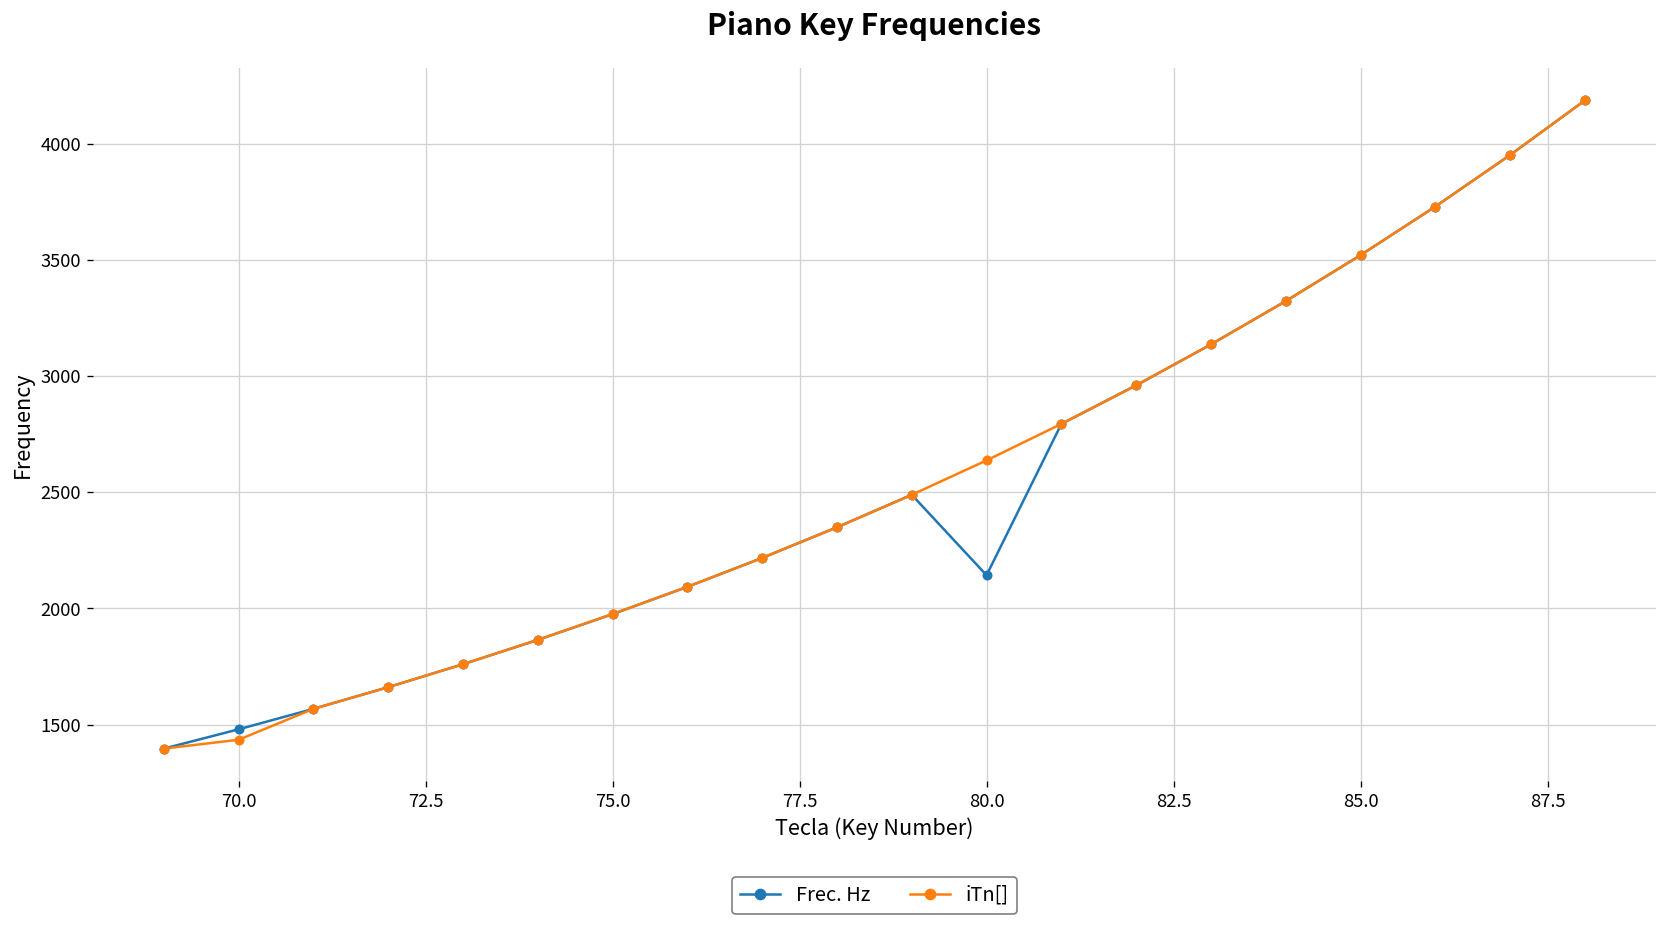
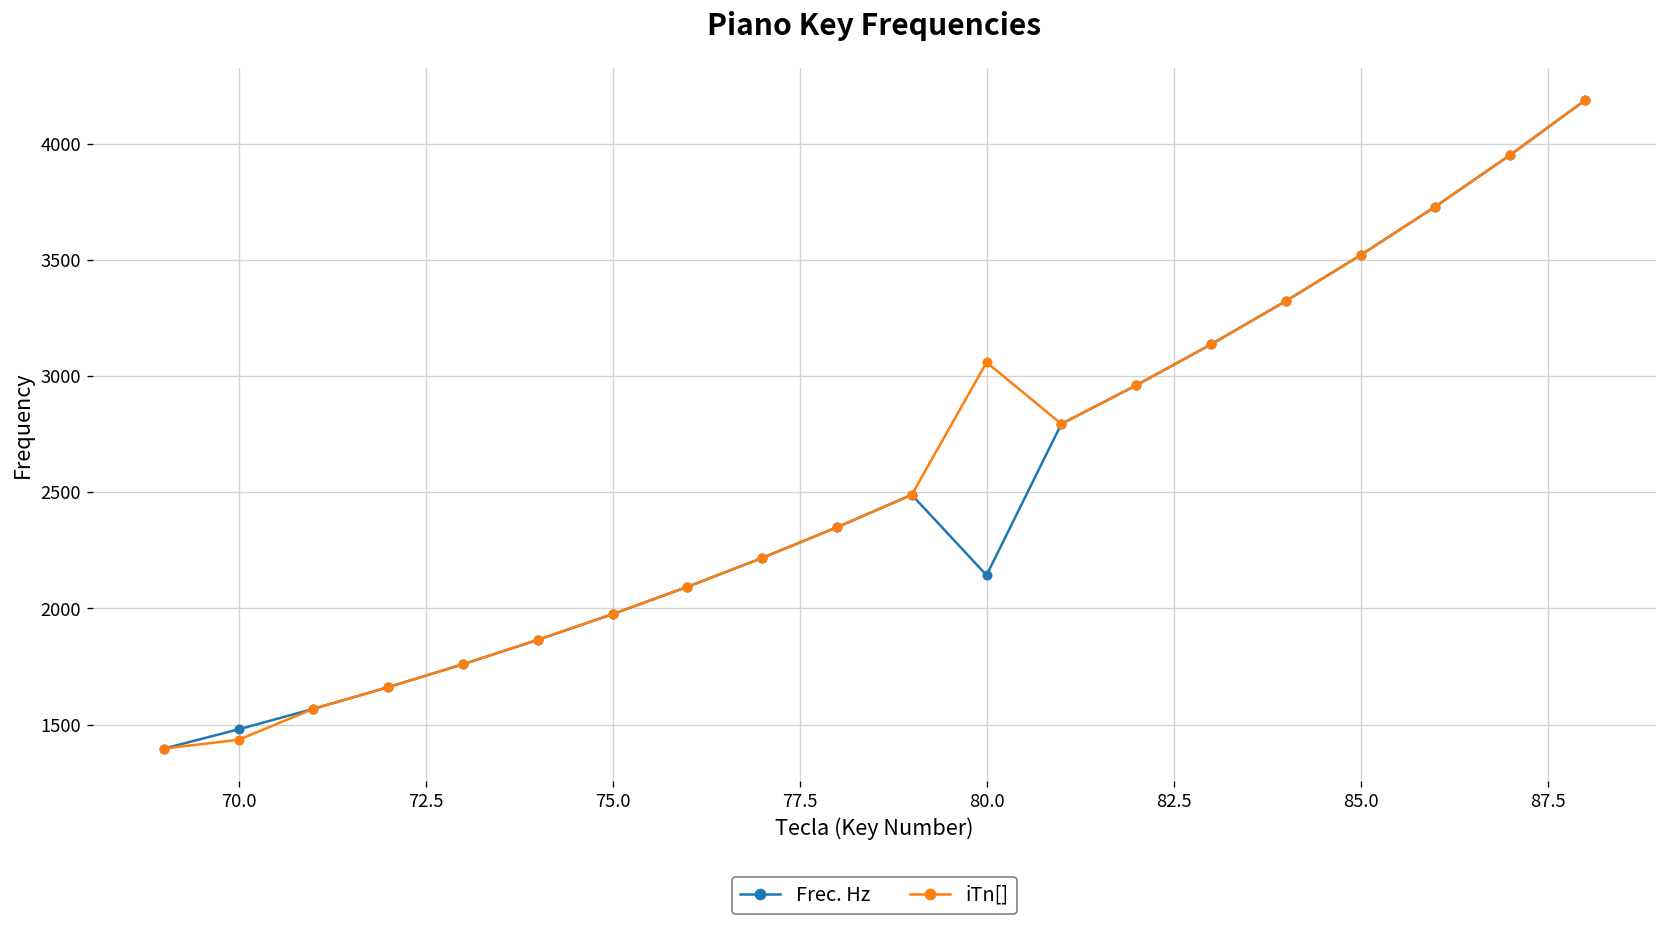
  {
    "Frec. Hz": {
      "70.0": 1480,
      "80.0": 2140
    },
    "iTn[]": {
      "70.0": 1440,
-     "80.0": 2640
+     "80.0": 3060
    }
  }
